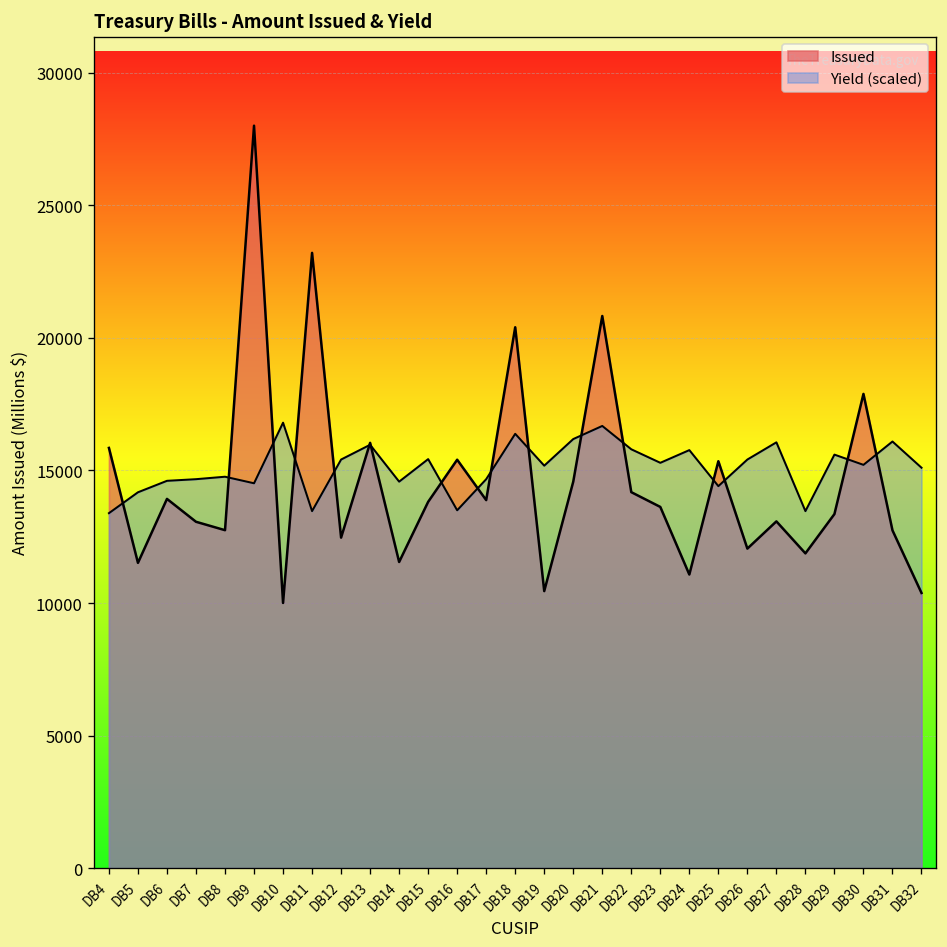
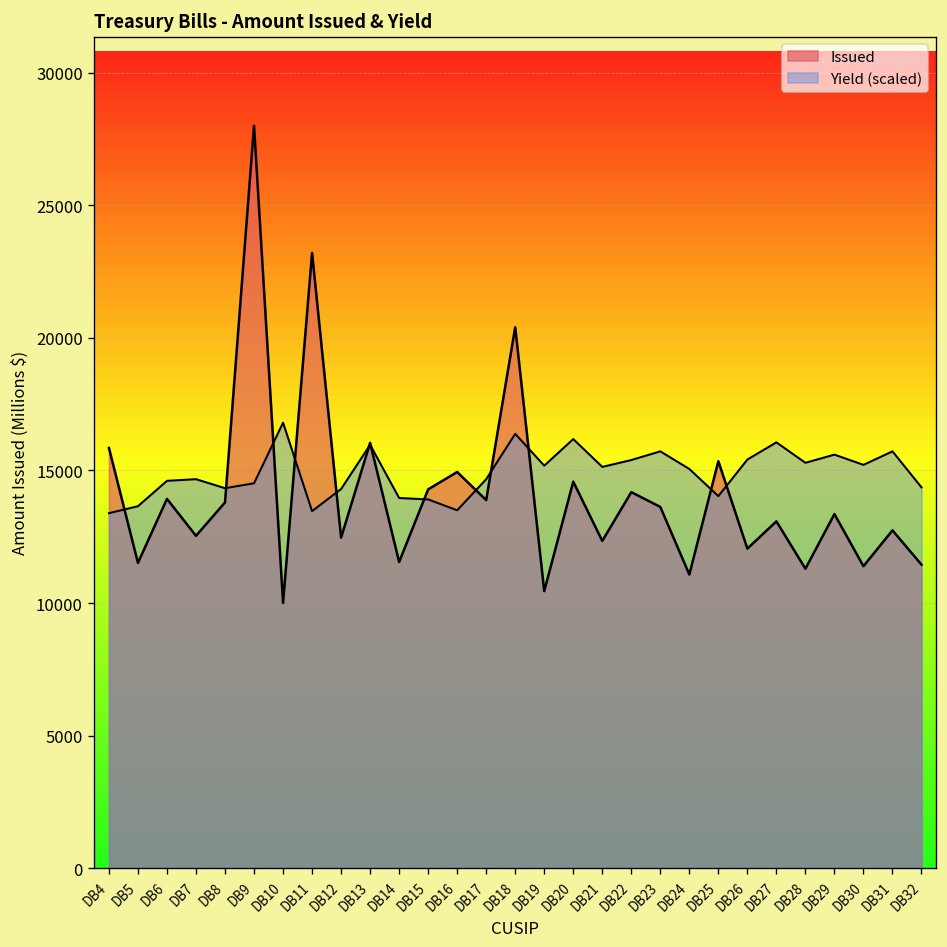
  {
    "Issued": {
      "DB4": 15900,
      "DB5": 11500,
      "DB6": 13900,
-     "DB7": 13100,
-     "DB8": 12700,
+     "DB7": 12500,
+     "DB8": 13800,
      "DB9": 28000,
      "DB10": 10000,
      "DB11": 23200,
      "DB12": 12500,
      "DB14": 11500,
-     "DB15": 13800,
-     "DB16": 15400,
+     "DB15": 14300,
+     "DB16": 14900,
      "DB17": 13900,
      "DB18": 20400,
      "DB19": 10500,
      "DB20": 14600,
-     "DB21": 20800,
+     "DB21": 12300,
      "DB22": 14200,
      "DB23": 13600,
      "DB24": 11100,
      "DB25": 15400,
      "DB26": 12100,
      "DB27": 13100,
-     "DB28": 11900,
+     "DB28": 11300,
      "DB29": 13400,
-     "DB30": 17900,
+     "DB30": 11400,
      "DB31": 12700,
-     "DB32": 10400
+     "DB32": 11400
    },
    "Yield (scaled)": {
      "DB4": 13400,
-     "DB5": 14200,
+     "DB5": 13700,
      "DB6": 14600,
      "DB7": 14700,
-     "DB8": 14800,
+     "DB8": 14300,
      "DB9": 14500,
      "DB10": 16800,
      "DB11": 13500,
-     "DB12": 15400,
-     "DB14": 14600,
-     "DB15": 15400,
+     "DB12": 14300,
+     "DB14": 14000,
+     "DB15": 13900,
      "DB16": 13500,
      "DB17": 14700,
      "DB18": 16400,
      "DB19": 15200,
      "DB20": 16200,
-     "DB21": 16700,
-     "DB22": 15800,
-     "DB23": 15300,
-     "DB24": 15800,
-     "DB25": 14400,
+     "DB21": 15100,
+     "DB22": 15400,
+     "DB23": 15700,
+     "DB24": 15100,
+     "DB25": 14000,
      "DB26": 15400,
      "DB27": 16100,
-     "DB28": 13500,
+     "DB28": 15300,
      "DB29": 15600,
      "DB30": 15200,
-     "DB31": 16100,
-     "DB32": 15100
+     "DB31": 15700,
+     "DB32": 14400
    }
  }
